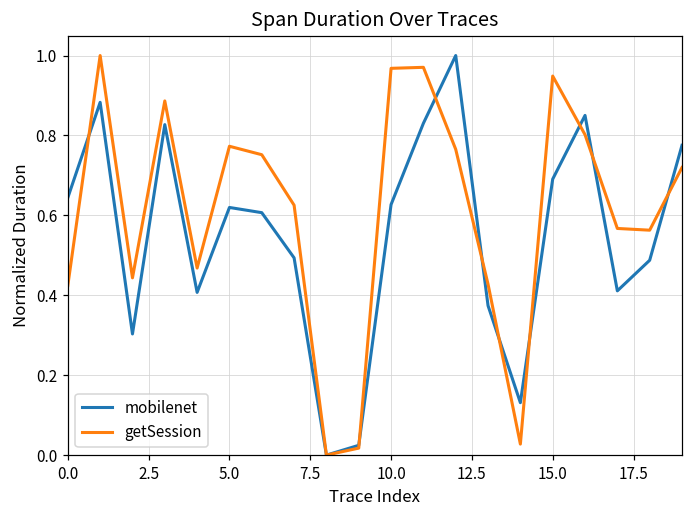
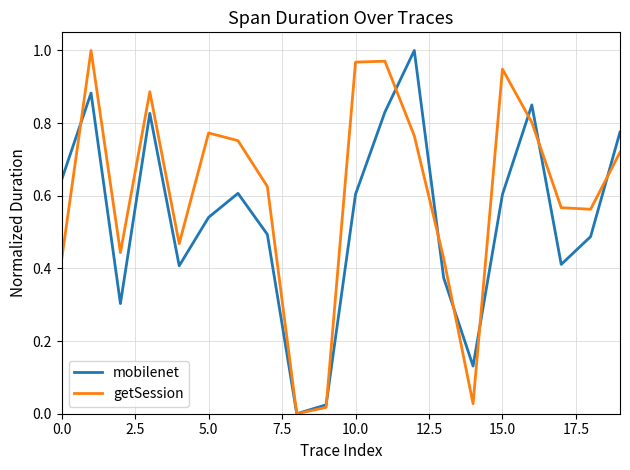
  {
    "mobilenet": {
      "0.0": 0.64,
-     "5.0": 0.62,
-     "10.0": 0.63,
-     "15.0": 0.69
+     "5.0": 0.54,
+     "10.0": 0.60,
+     "15.0": 0.60
    },
    "getSession": {
      "0.0": 0.42,
      "5.0": 0.77,
      "10.0": 0.97,
      "15.0": 0.95
    }
  }
